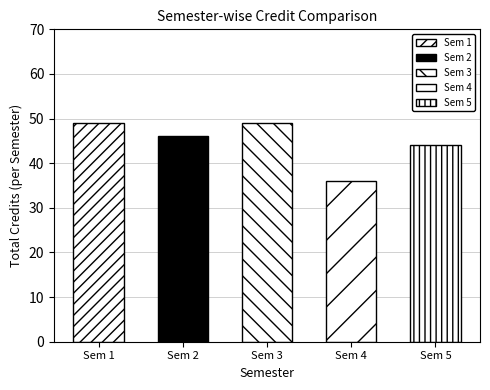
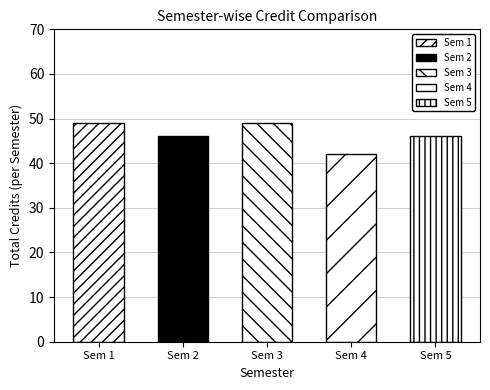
  {
    "Sem 1": 49,
    "Sem 2": 46,
    "Sem 3": 49,
-   "Sem 4": 36,
-   "Sem 5": 44
+   "Sem 4": 42,
+   "Sem 5": 46
  }
